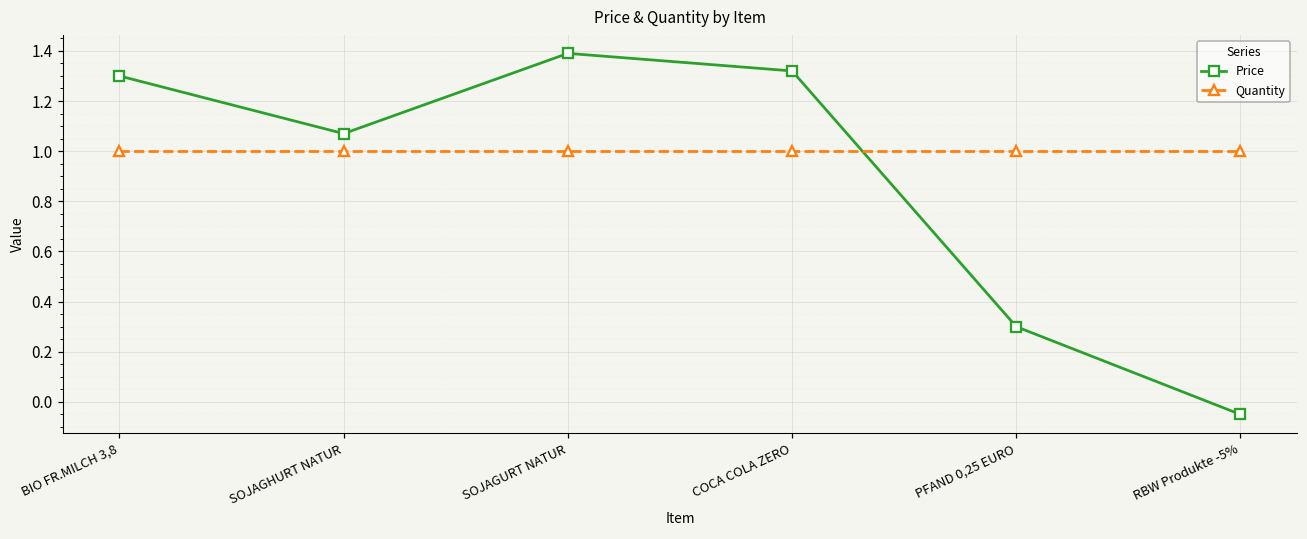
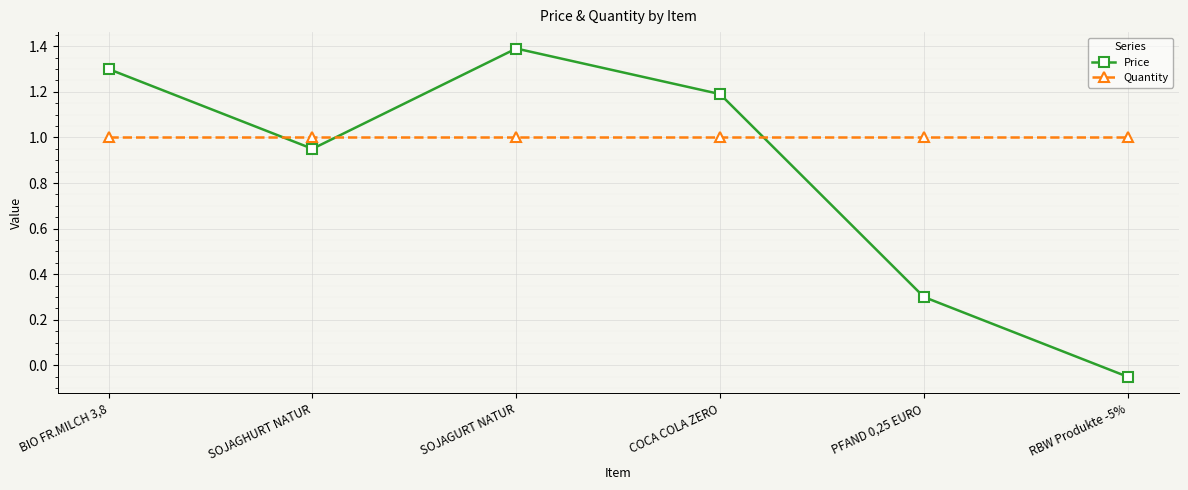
  {
    "Price": {
      "BIO FR.MILCH 3,8": 1.30,
-     "SOJAGHURT NATUR": 1.07,
+     "SOJAGHURT NATUR": 0.95,
      "SOJAGURT NATUR": 1.39,
-     "COCA COLA ZERO": 1.32,
+     "COCA COLA ZERO": 1.19,
      "PFAND 0,25 EURO": 0.30,
      "RBW Produkte -5%": -0.05
    },
    "Quantity": {
      "BIO FR.MILCH 3,8": 1.00,
      "SOJAGHURT NATUR": 1.00,
      "SOJAGURT NATUR": 1.00,
      "COCA COLA ZERO": 1.00,
      "PFAND 0,25 EURO": 1.00,
      "RBW Produkte -5%": 1.00
    }
  }
